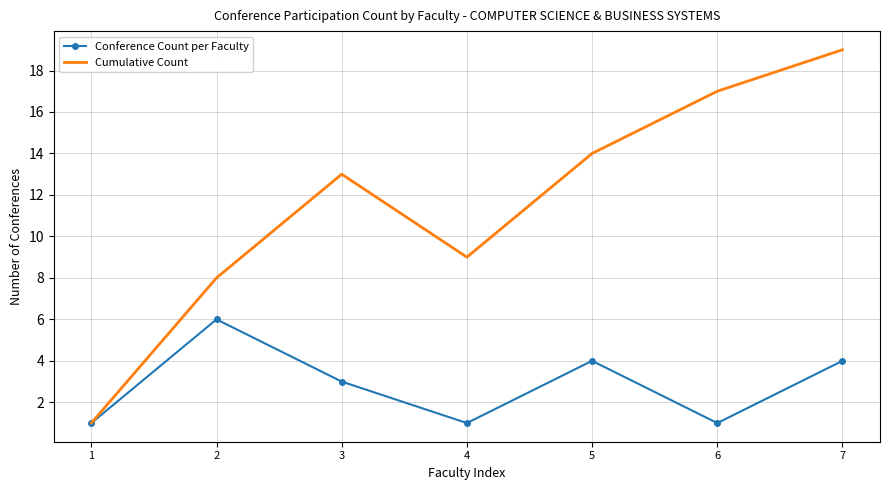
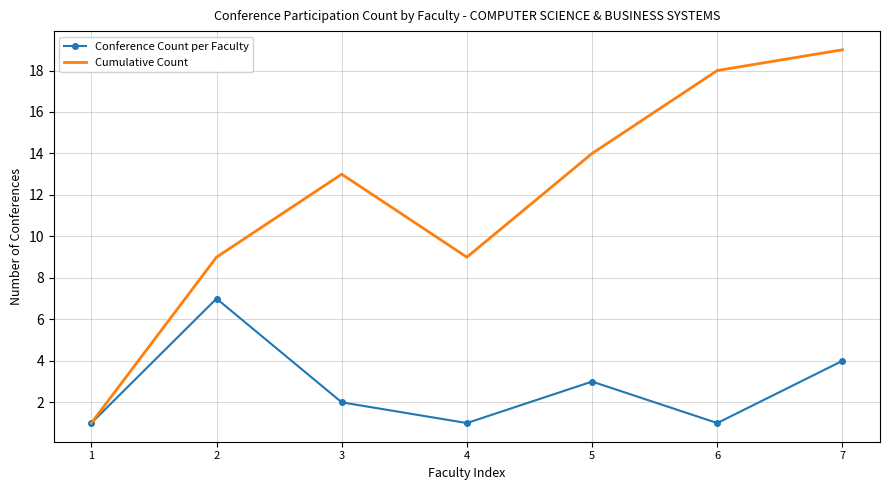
  {
    "Conference Count per Faculty": {
-     "2": 6,
-     "3": 3,
+     "2": 7,
+     "3": 2,
      "4": 1,
-     "5": 4,
+     "5": 3,
      "6": 1,
      "7": 4
    },
    "Cumulative Count": {
-     "2": 8,
+     "2": 9,
      "3": 13,
      "4": 9,
      "5": 14,
-     "6": 17,
+     "6": 18,
      "7": 19
    }
  }
